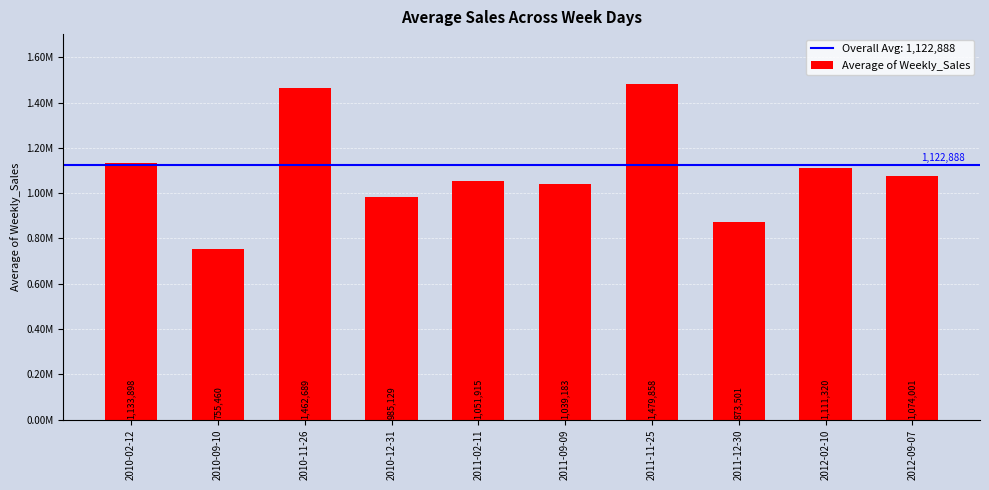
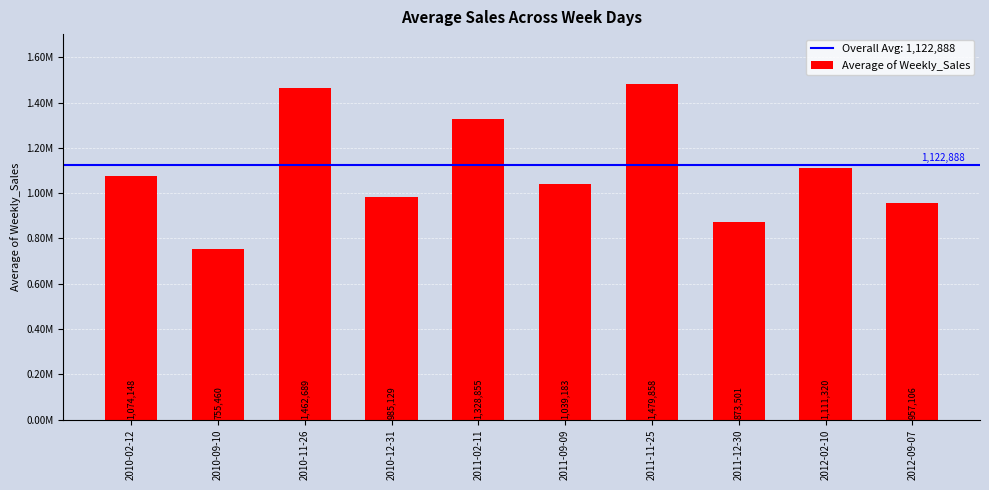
  {
-   "2010-02-12": "1,133,898",
+   "2010-02-12": "1,074,148",
    "2010-09-10": "755,460",
    "2010-11-26": "1,462,689",
    "2010-12-31": "985,129",
-   "2011-02-11": "1,051,915",
+   "2011-02-11": "1,328,855",
    "2011-09-09": "1,039,183",
    "2011-11-25": "1,479,858",
    "2011-12-30": "873,501",
    "2012-02-10": "1,111,320",
-   "2012-09-07": "1,074,001"
+   "2012-09-07": "957,106"
  }
